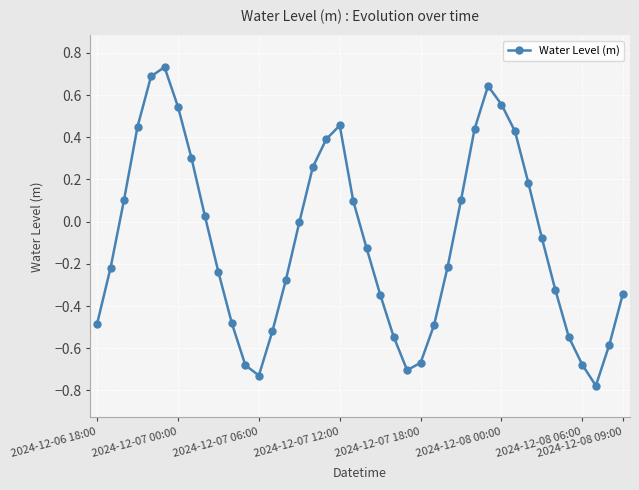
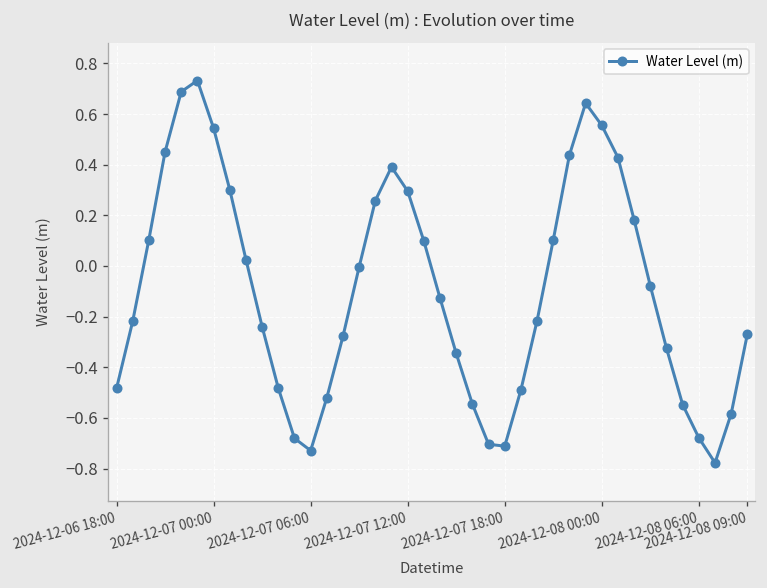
  {
    "2024-12-06 18:00": -0.48,
    "2024-12-07 00:00": 0.54,
    "2024-12-07 06:00": -0.73,
-   "2024-12-07 12:00": 0.46,
-   "2024-12-07 18:00": -0.67,
+   "2024-12-07 12:00": 0.30,
+   "2024-12-07 18:00": -0.71,
    "2024-12-08 00:00": 0.56,
    "2024-12-08 06:00": -0.68,
-   "2024-12-08 09:00": -0.34
+   "2024-12-08 09:00": -0.27
  }
